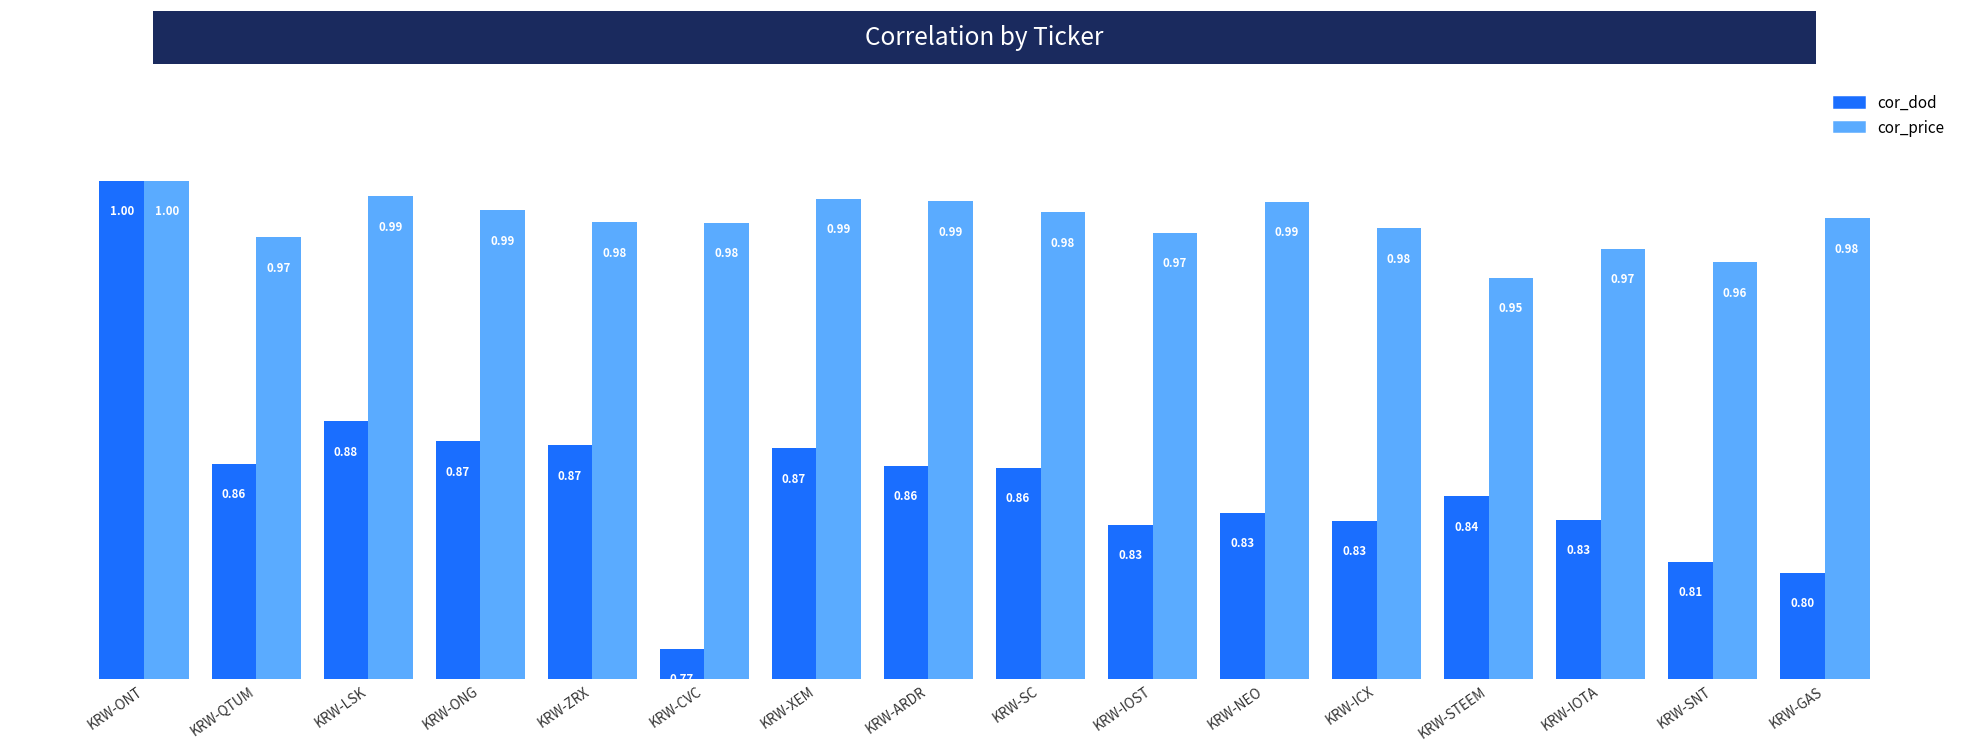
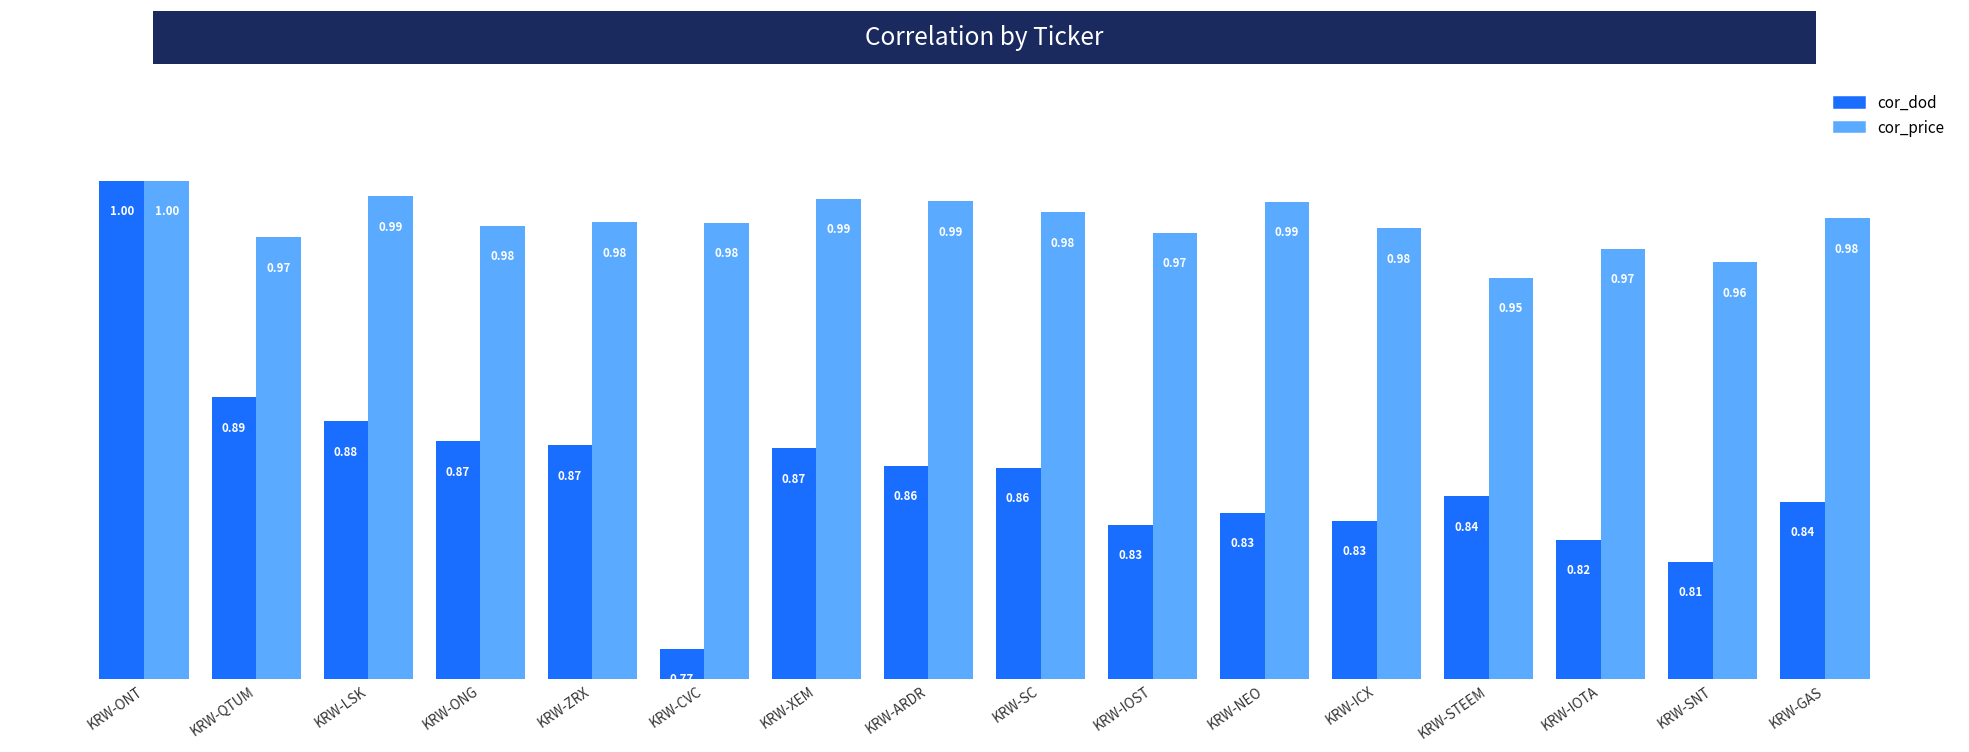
  {
    "cor_dod": {
      "KRW-ONT": 1.00,
-     "KRW-QTUM": 0.86,
+     "KRW-QTUM": 0.89,
      "KRW-LSK": 0.88,
      "KRW-ONG": 0.87,
      "KRW-ZRX": 0.87,
      "KRW-XEM": 0.87,
      "KRW-ARDR": 0.86,
      "KRW-SC": 0.86,
      "KRW-IOST": 0.83,
      "KRW-NEO": 0.83,
      "KRW-ICX": 0.83,
      "KRW-STEEM": 0.84,
-     "KRW-IOTA": 0.83,
+     "KRW-IOTA": 0.82,
      "KRW-SNT": 0.81,
-     "KRW-GAS": 0.80
+     "KRW-GAS": 0.84
    },
    "cor_price": {
      "KRW-ONT": 1.00,
      "KRW-QTUM": 0.97,
      "KRW-LSK": 0.99,
-     "KRW-ONG": 0.99,
+     "KRW-ONG": 0.98,
      "KRW-ZRX": 0.98,
      "KRW-CVC": 0.98,
      "KRW-XEM": 0.99,
      "KRW-ARDR": 0.99,
      "KRW-SC": 0.98,
      "KRW-IOST": 0.97,
      "KRW-NEO": 0.99,
      "KRW-ICX": 0.98,
      "KRW-STEEM": 0.95,
      "KRW-IOTA": 0.97,
      "KRW-SNT": 0.96,
      "KRW-GAS": 0.98
    }
  }
